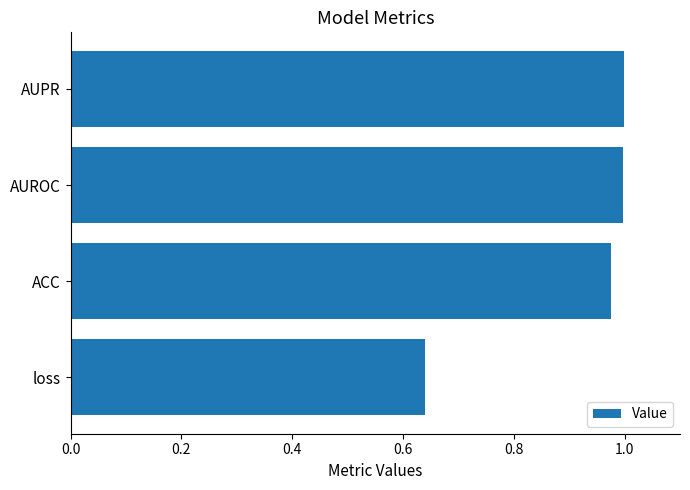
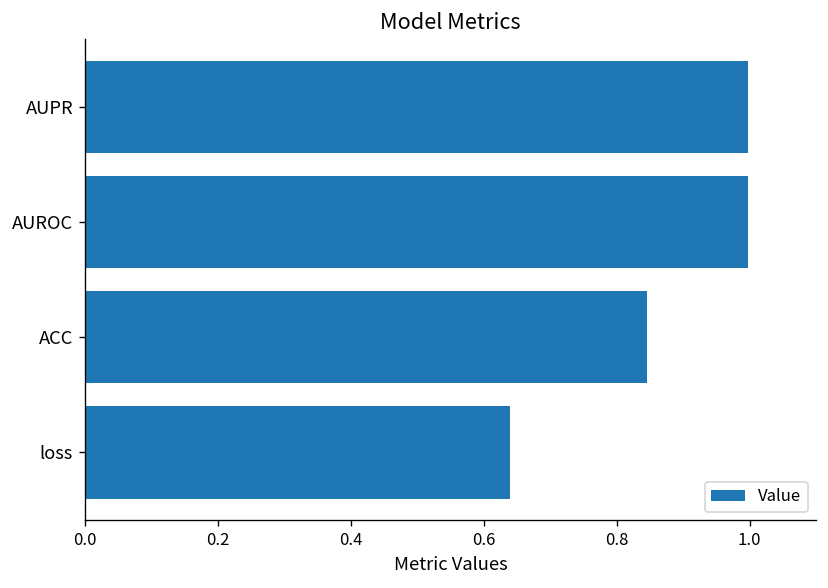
  {
    "AUPR": 1.00,
    "AUROC": 1.00,
-   "ACC": 0.98,
+   "ACC": 0.85,
    "loss": 0.64
  }
